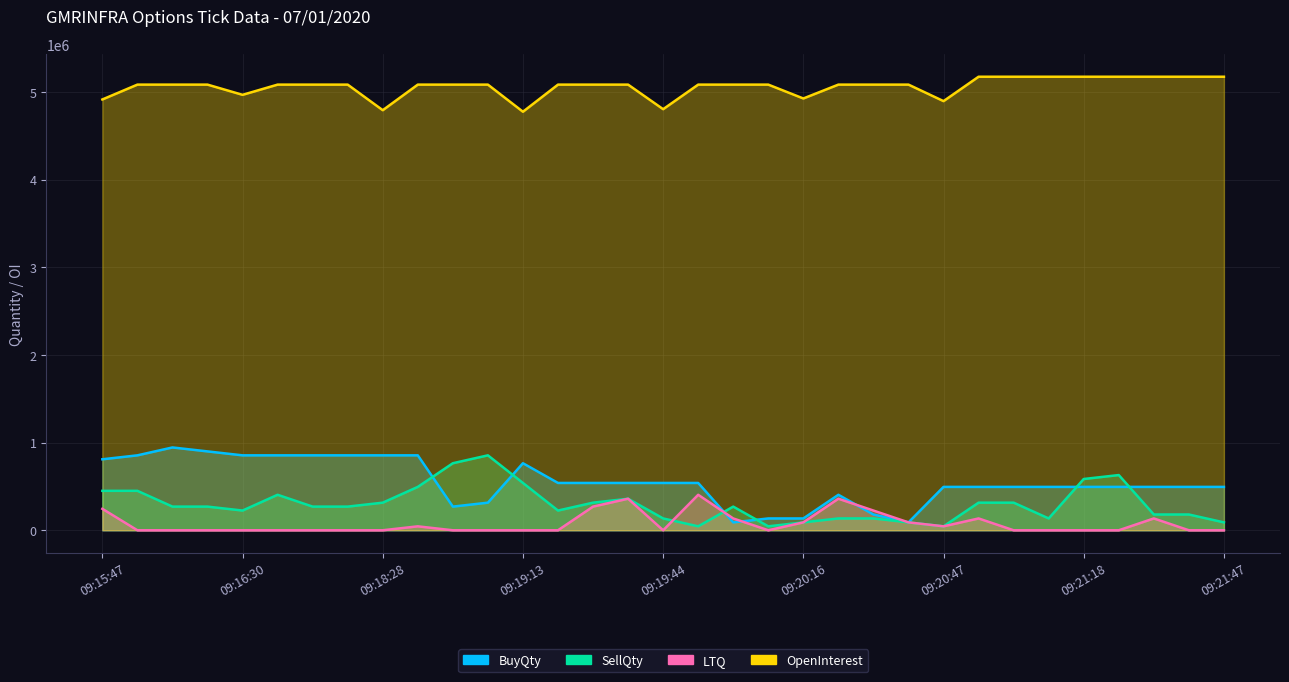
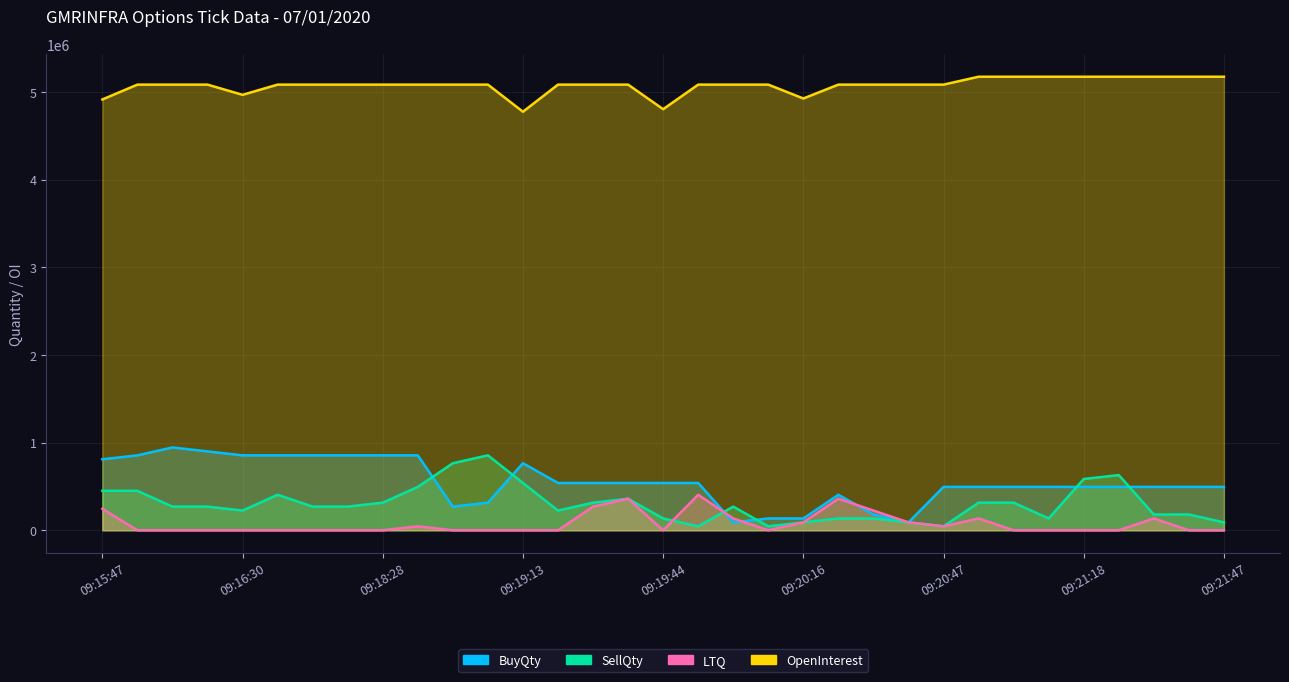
  {
    "LTQ": {
      "09:15:47": 200000,
      "09:16:30": 0,
      "09:18:28": 0,
      "09:19:13": 0,
      "09:19:44": 0,
      "09:21:18": 0,
      "09:21:47": 0
    },
    "OpenInterest": {
      "09:15:47": 4900000,
      "09:16:30": 5000000,
-     "09:18:28": 4800000,
+     "09:18:28": 5100000,
      "09:19:13": 4800000,
      "09:19:44": 4800000,
      "09:20:16": 4900000,
-     "09:20:47": 4900000,
+     "09:20:47": 5100000,
      "09:21:18": 5200000,
      "09:21:47": 5200000
    }
  }
